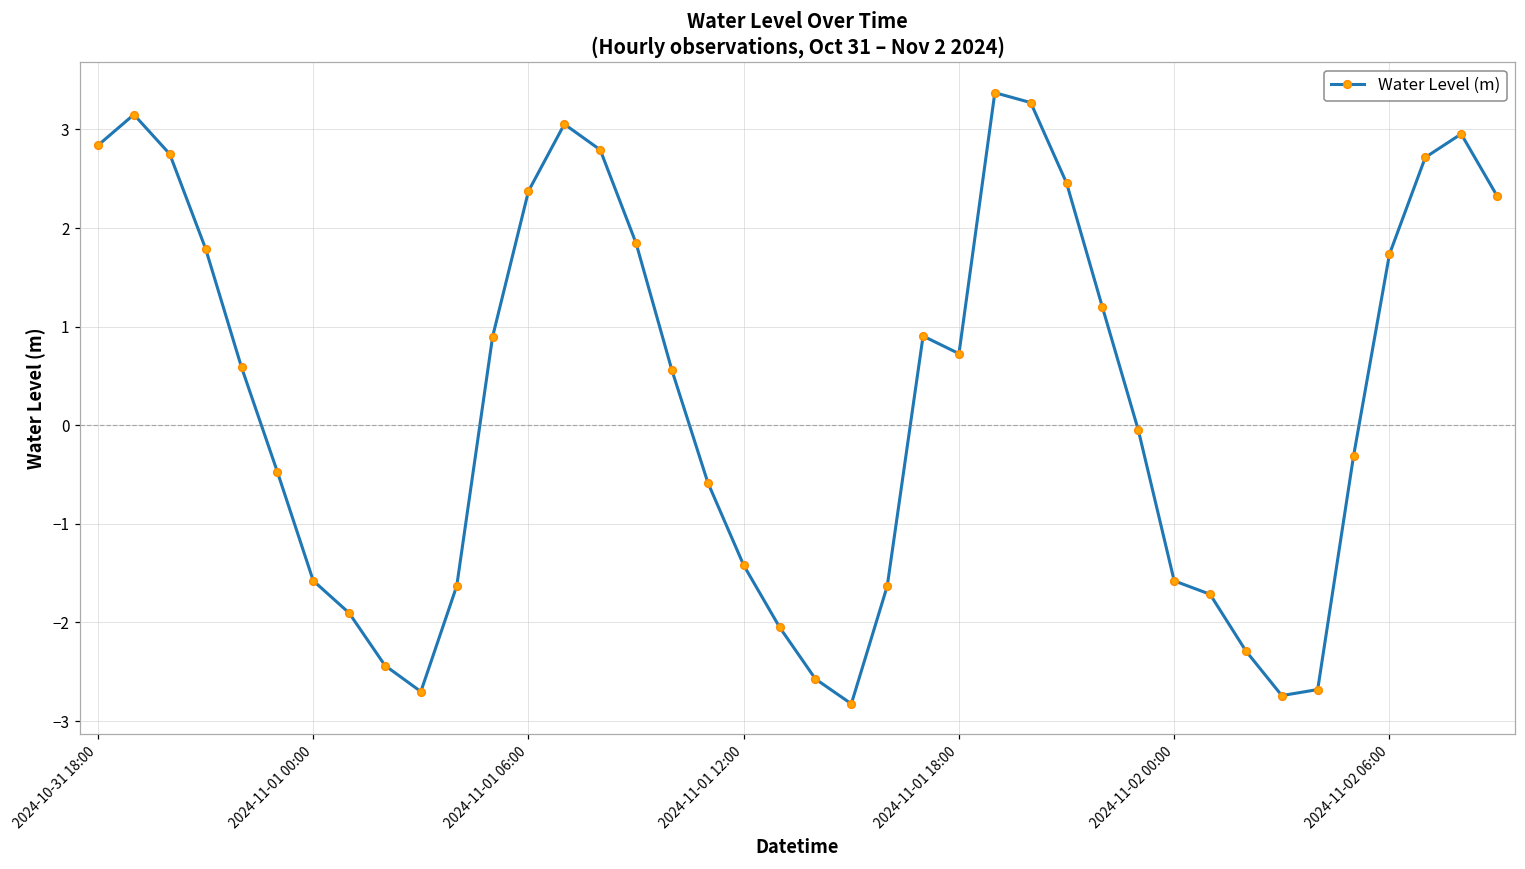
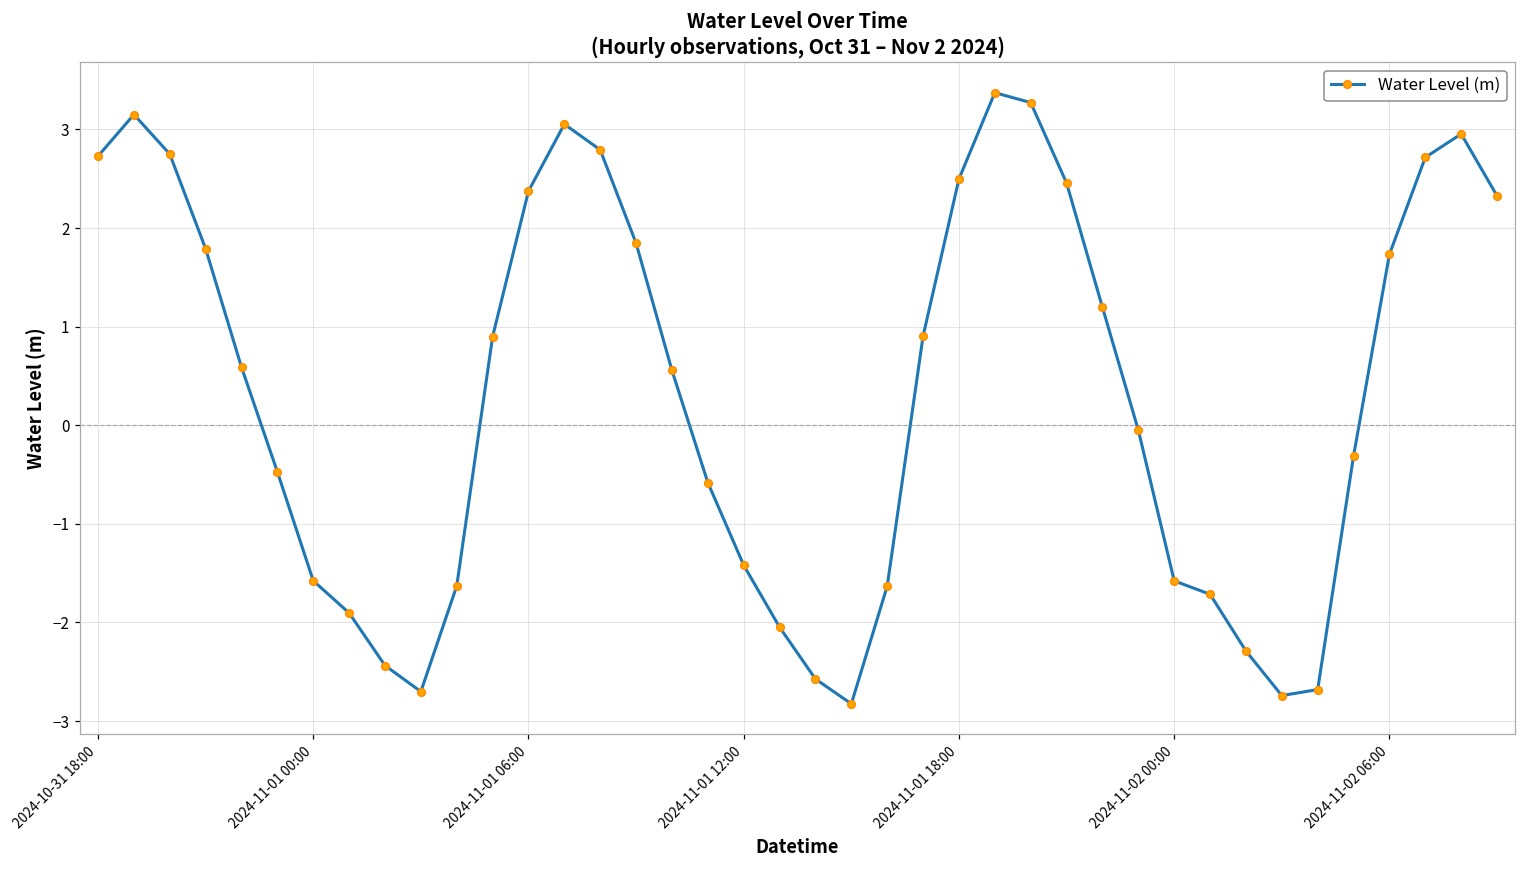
  {
-   "2024-10-31 18:00": 2.8,
+   "2024-10-31 18:00": 2.7,
    "2024-11-01 00:00": -1.6,
    "2024-11-01 06:00": 2.4,
    "2024-11-01 12:00": -1.4,
-   "2024-11-01 18:00": 0.7,
+   "2024-11-01 18:00": 2.5,
    "2024-11-02 00:00": -1.6,
    "2024-11-02 06:00": 1.7
  }
